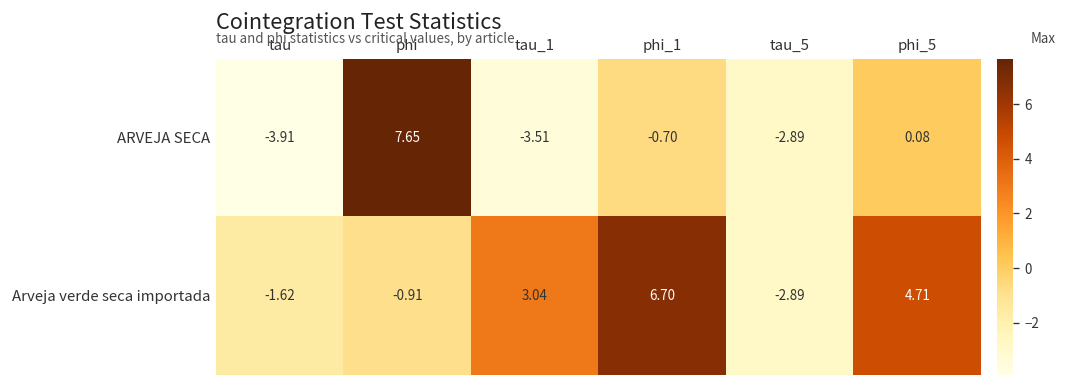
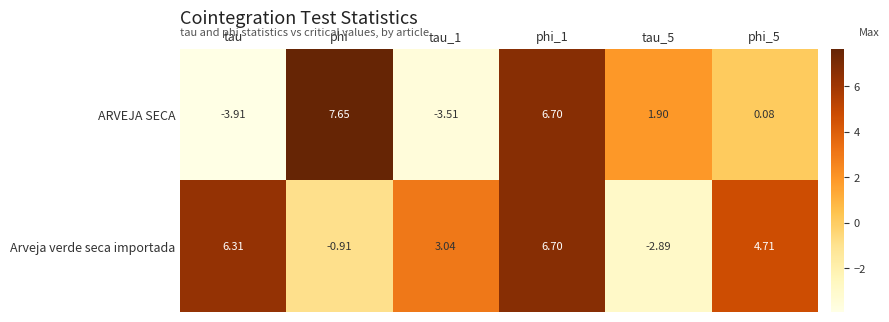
  {
    "ARVEJA SECA": {
      "tau": -3.91,
      "phi": 7.65,
      "tau_1": -3.51,
-     "phi_1": -0.70,
-     "tau_5": -2.89,
+     "phi_1": 6.70,
+     "tau_5": 1.90,
      "phi_5": 0.08
    },
    "Arveja verde seca importada": {
-     "tau": -1.62,
+     "tau": 6.31,
      "phi": -0.91,
      "tau_1": 3.04,
      "phi_1": 6.70,
      "tau_5": -2.89,
      "phi_5": 4.71
    }
  }
